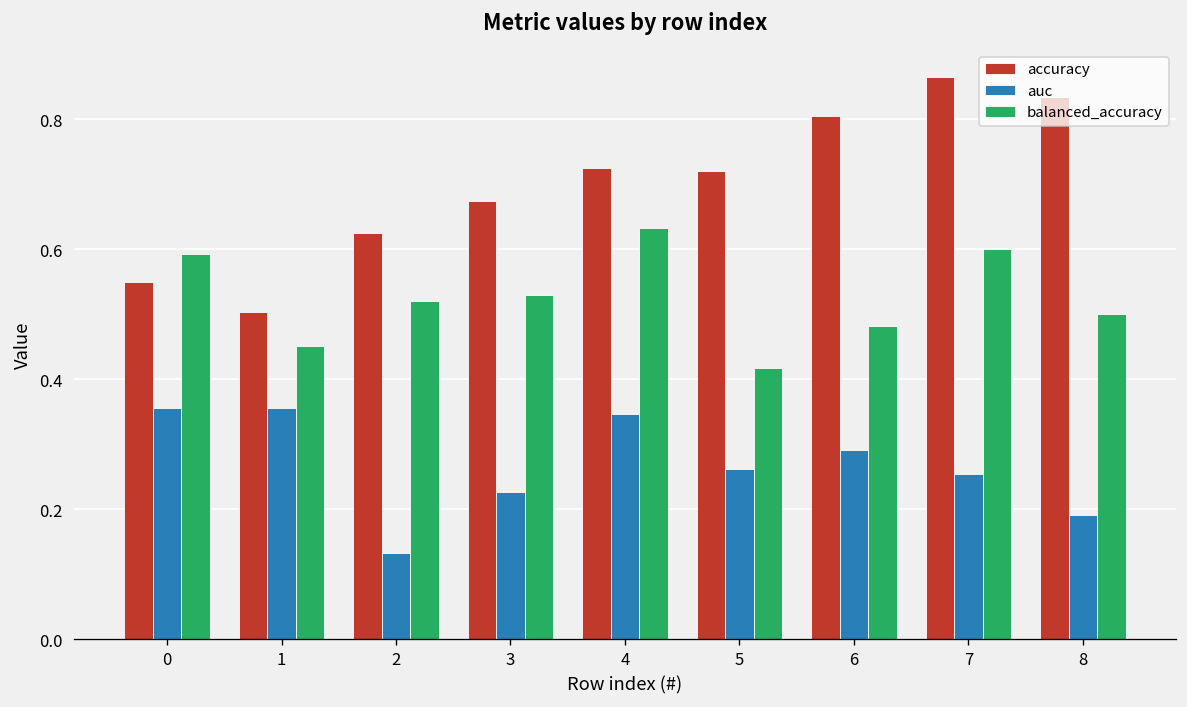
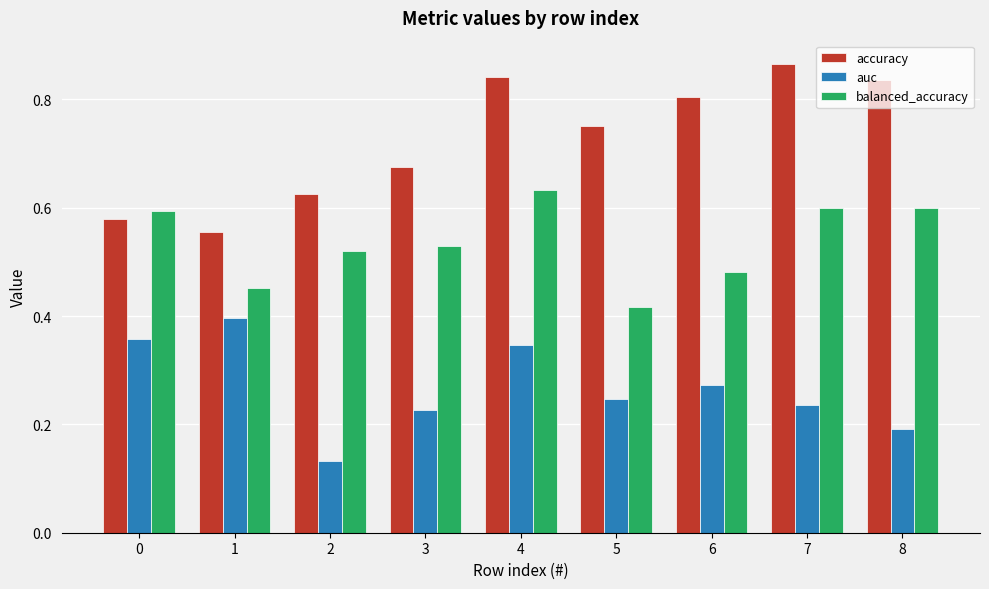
  {
    "accuracy": {
-     "0": 0.55,
-     "1": 0.50,
+     "0": 0.58,
+     "1": 0.56,
      "2": 0.63,
      "3": 0.68,
-     "4": 0.73,
-     "5": 0.72,
+     "4": 0.84,
+     "5": 0.75,
      "6": 0.81,
      "7": 0.87
    },
    "auc": {
      "0": 0.36,
-     "1": 0.36,
+     "1": 0.40,
      "2": 0.13,
      "3": 0.23,
      "4": 0.35,
-     "5": 0.26,
-     "6": 0.29,
-     "7": 0.26,
+     "5": 0.25,
+     "6": 0.27,
+     "7": 0.24,
      "8": 0.19
    },
    "balanced_accuracy": {
      "0": 0.59,
      "1": 0.45,
      "2": 0.52,
      "3": 0.53,
      "4": 0.63,
      "5": 0.42,
      "6": 0.48,
      "7": 0.6,
-     "8": 0.5
+     "8": 0.6
    }
  }
